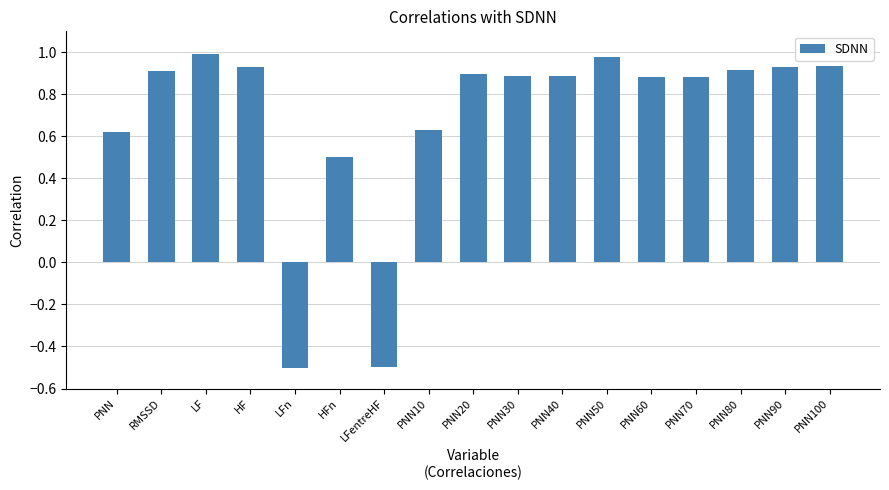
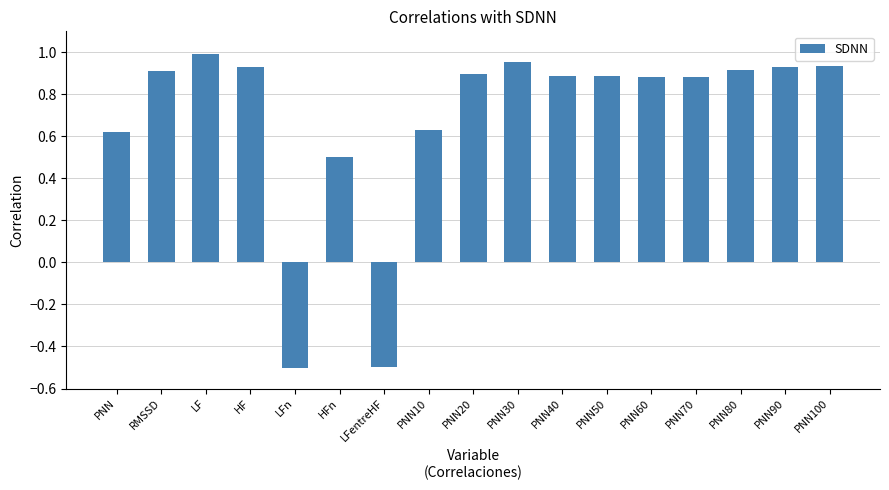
  {
    "PNN": 0.62,
    "RMSSD": 0.91,
    "LF": 0.99,
    "HF": 0.93,
    "LFn": -0.50,
    "HFn": 0.50,
    "LFentreHF": -0.50,
    "PNN10": 0.63,
    "PNN20": 0.90,
-   "PNN30": 0.89,
+   "PNN30": 0.96,
    "PNN40": 0.89,
-   "PNN50": 0.98,
+   "PNN50": 0.89,
    "PNN60": 0.88,
    "PNN70": 0.88,
    "PNN80": 0.92,
    "PNN90": 0.93,
    "PNN100": 0.94
  }
